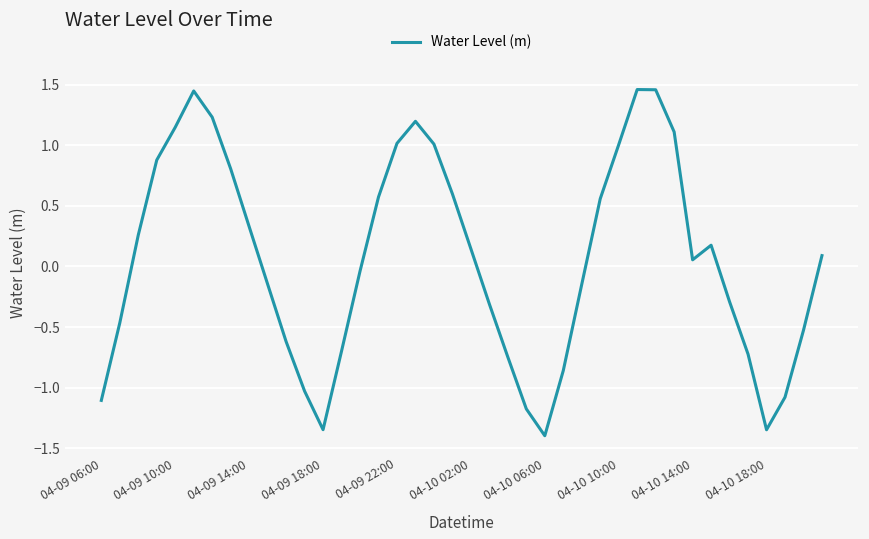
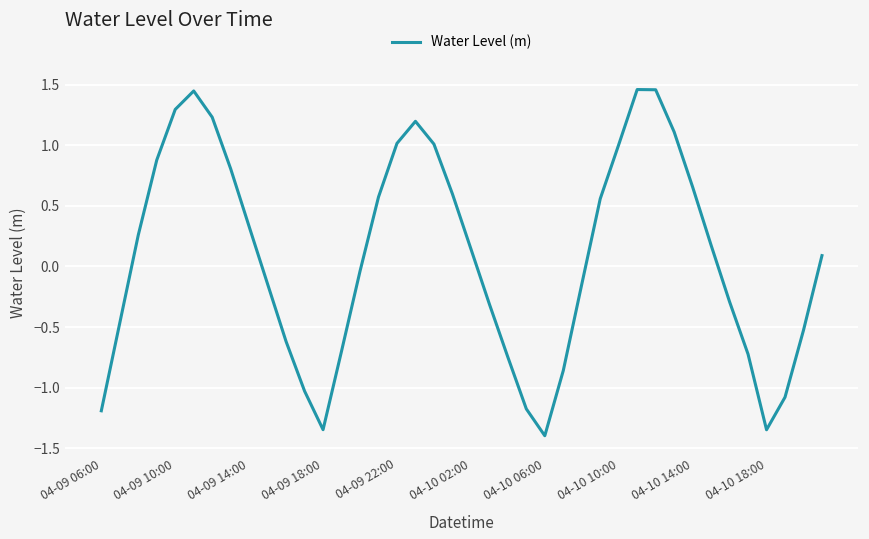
  {
-   "04-09 06:00": -1.11,
-   "04-09 10:00": 1.15,
+   "04-09 06:00": -1.19,
+   "04-09 10:00": 1.30,
    "04-09 14:00": 0.33,
    "04-09 18:00": -1.35,
    "04-09 22:00": 1.02,
    "04-10 02:00": 0.15,
    "04-10 06:00": -1.40,
    "04-10 10:00": 1.01,
-   "04-10 14:00": 0.05,
+   "04-10 14:00": 0.66,
    "04-10 18:00": -1.35
  }
